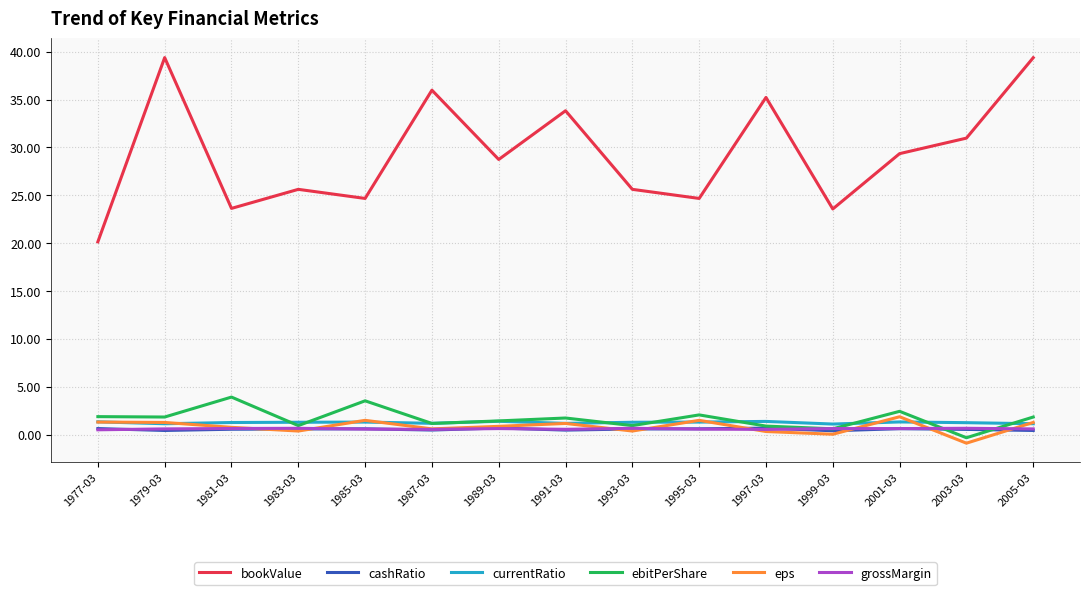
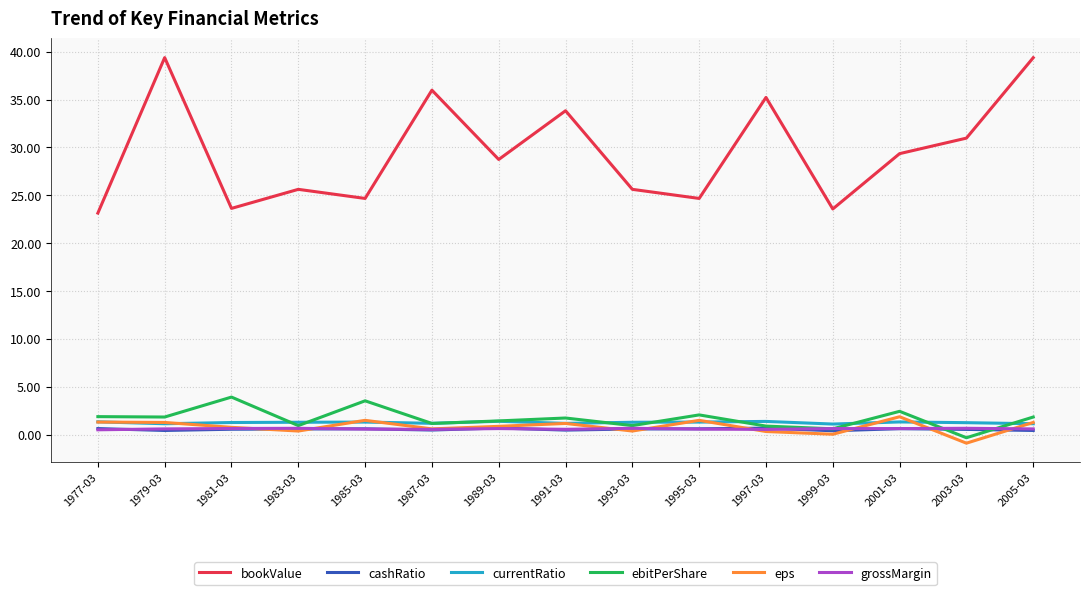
  {
    "bookValue": {
-     "1977-03": 20,
+     "1977-03": 23,
      "1979-03": 39,
      "1981-03": 24,
      "1983-03": 26,
      "1985-03": 25,
      "1987-03": 36,
      "1989-03": 29,
      "1991-03": 34,
      "1993-03": 26,
      "1995-03": 25,
      "1997-03": 35,
      "1999-03": 24,
      "2001-03": 29,
      "2003-03": 31,
      "2005-03": 39
    },
    "currentRatio": {
      "1981-03": 1,
      "1983-03": 1,
      "1993-03": 1,
      "1997-03": 1,
      "1999-03": 1,
      "2001-03": 1,
      "2003-03": 1
    },
    "ebitPerShare": {
      "1977-03": 2,
      "1979-03": 2,
      "1981-03": 4,
      "1983-03": 1,
      "1985-03": 4,
      "1991-03": 2,
      "1993-03": 1,
      "1995-03": 2,
      "2001-03": 2,
      "2003-03": 0,
      "2005-03": 2
    },
    "eps": {
      "1999-03": 0,
      "2001-03": 2,
      "2003-03": -1
    }
  }
